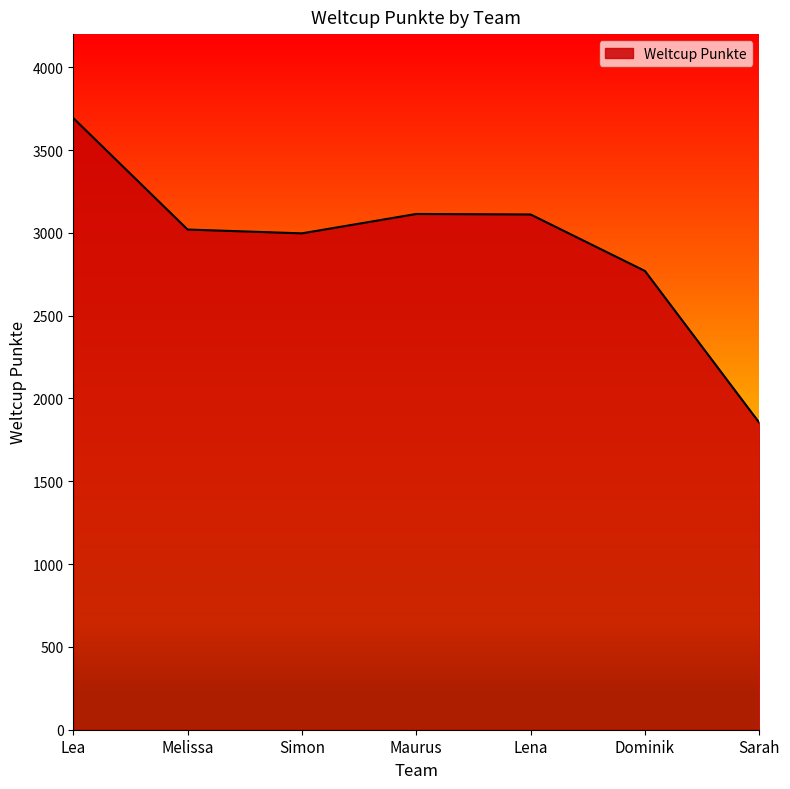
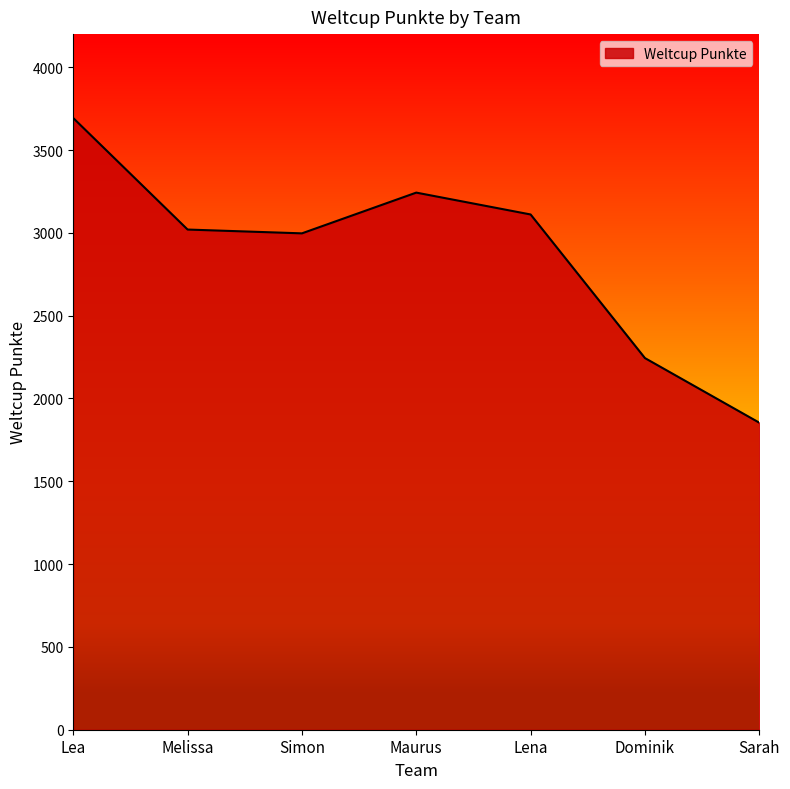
  {
    "Lea": 3690,
    "Melissa": 3020,
    "Simon": 3000,
-   "Maurus": 3110,
+   "Maurus": 3240,
    "Lena": 3110,
-   "Dominik": 2770,
+   "Dominik": 2240,
    "Sarah": 1850
  }
